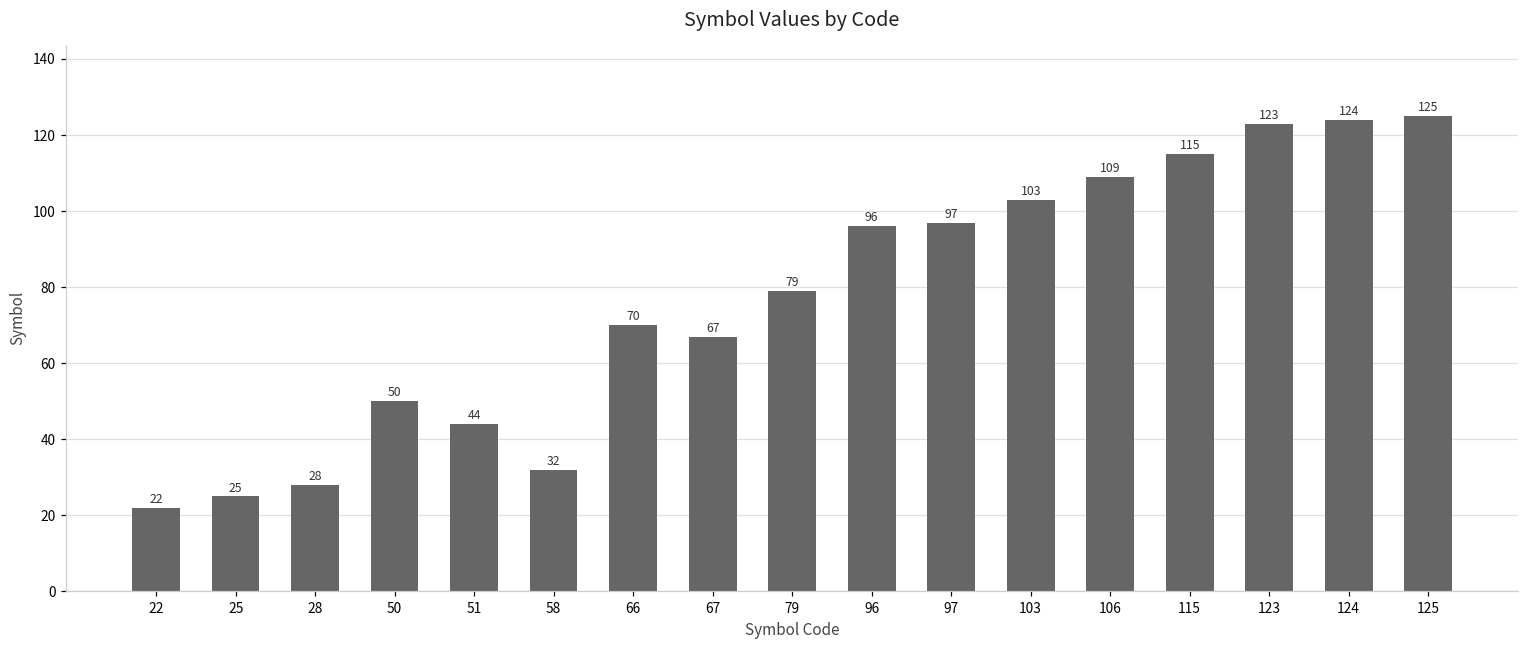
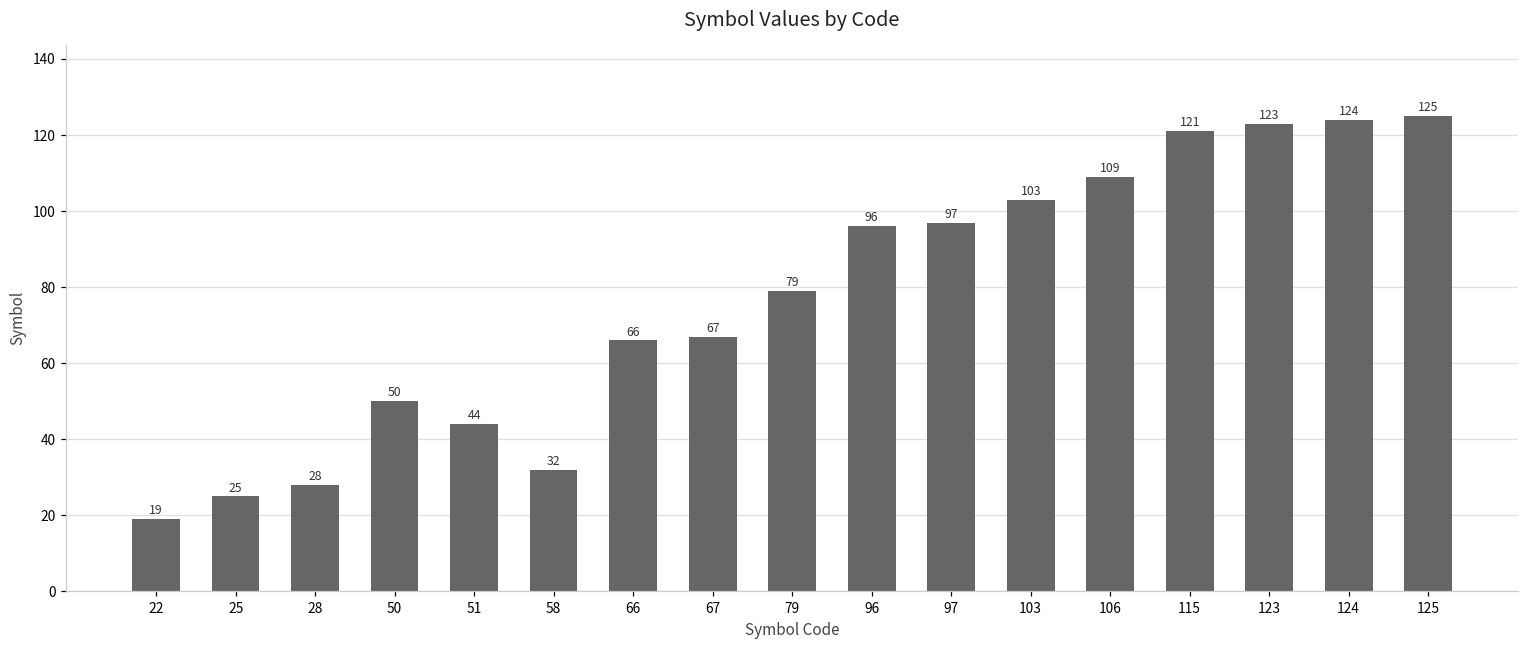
  {
-   "22": 22,
+   "22": 19,
    "25": 25,
    "28": 28,
    "50": 50,
    "51": 44,
    "58": 32,
-   "66": 70,
+   "66": 66,
    "67": 67,
    "79": 79,
    "96": 96,
    "97": 97,
    "103": 103,
    "106": 109,
-   "115": 115,
+   "115": 121,
    "123": 123,
    "124": 124,
    "125": 125
  }
